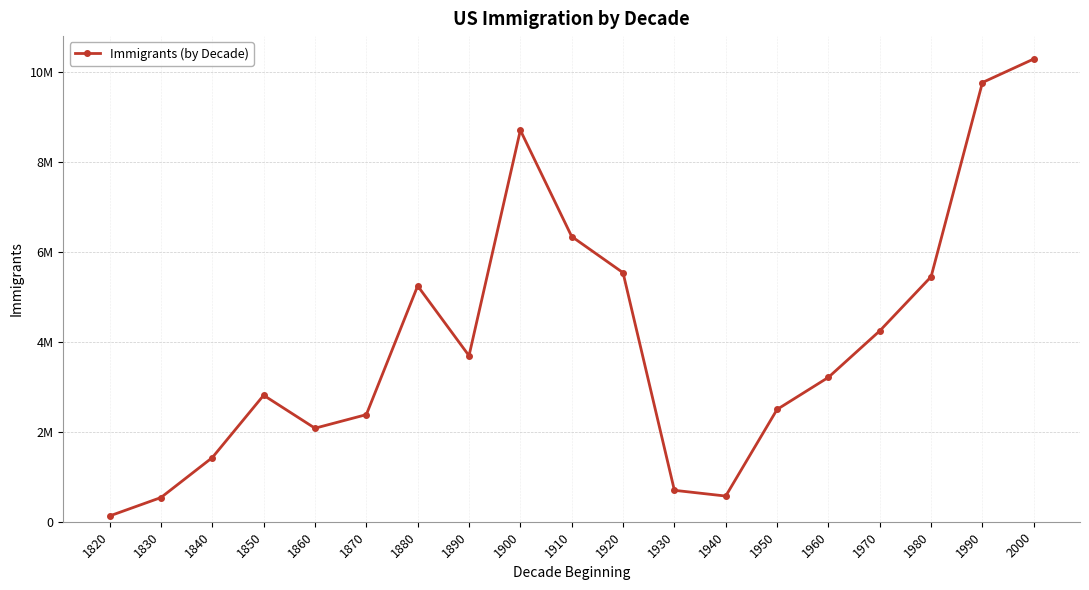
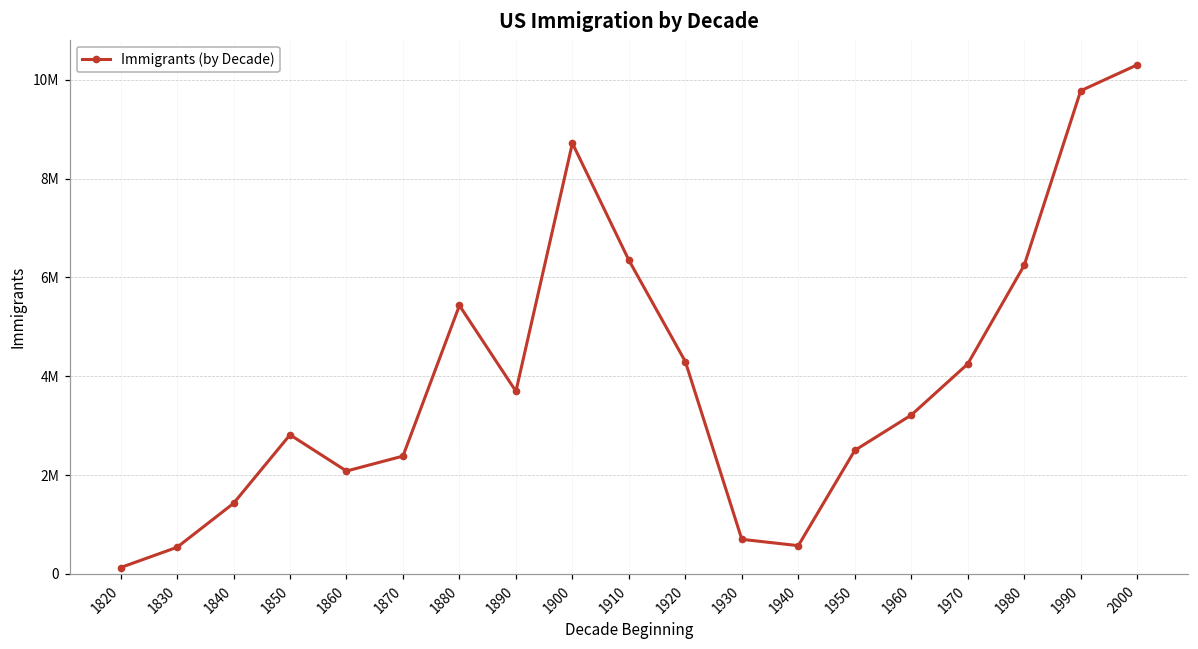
  {
    "1820": 100000,
    "1830": 500000,
    "1840": 1400000,
    "1850": 2800000,
    "1860": 2100000,
    "1870": 2400000,
-   "1880": 5200000,
+   "1880": 5400000,
    "1890": 3700000,
    "1900": 8700000,
    "1910": 6300000,
-   "1920": 5500000,
+   "1920": 4300000,
    "1930": 700000,
    "1940": 600000,
    "1950": 2500000,
    "1960": 3200000,
    "1970": 4200000,
-   "1980": 5500000,
+   "1980": 6200000,
    "1990": 9800000,
    "2000": 10300000
  }
